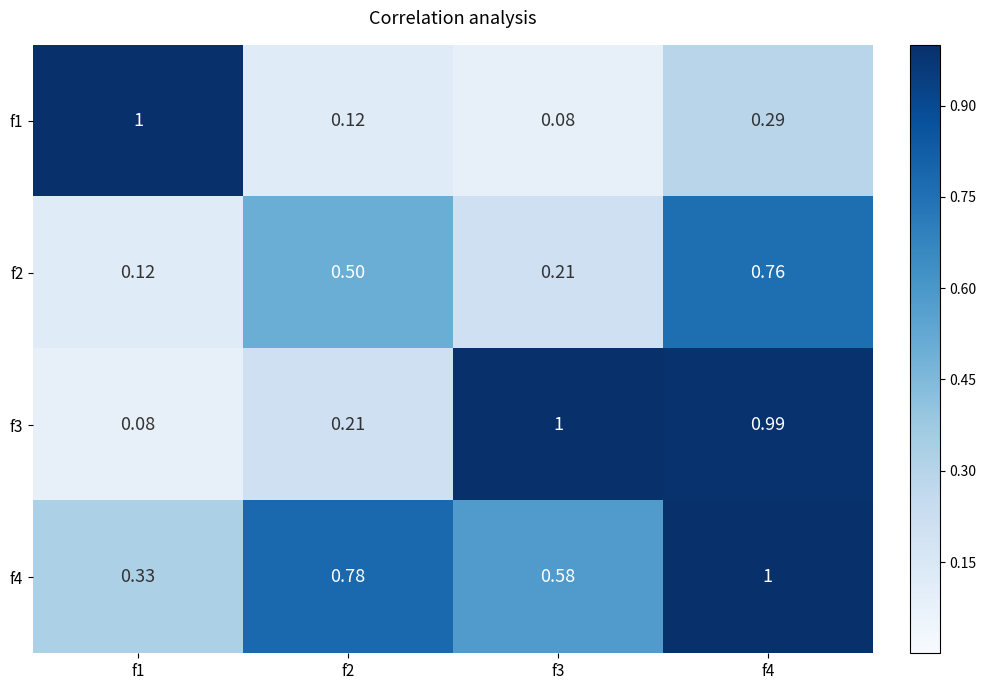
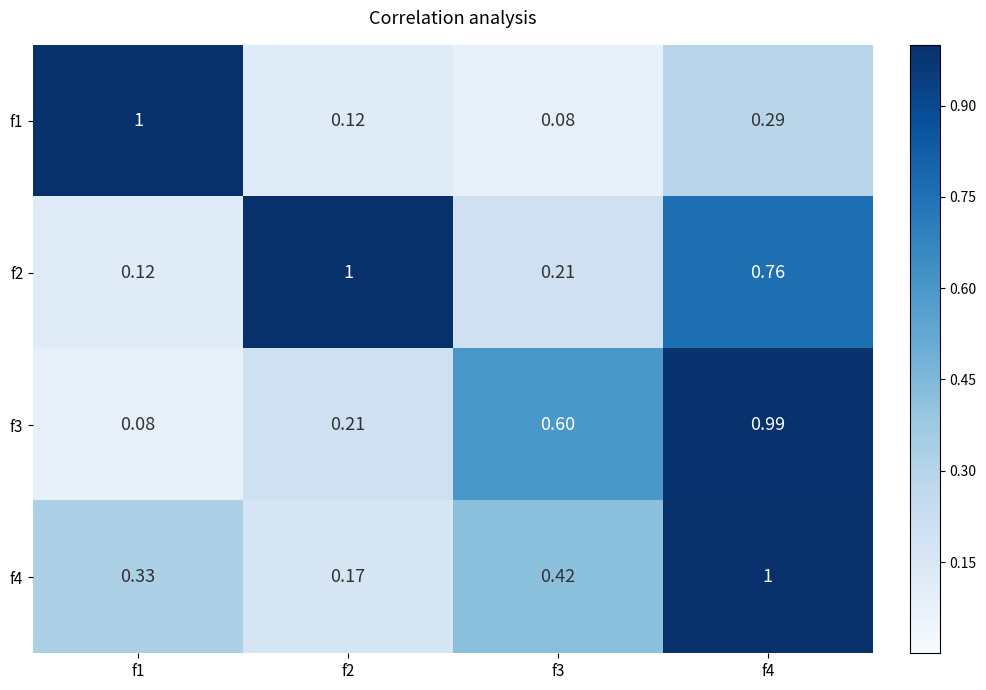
  {
    "f1": {
      "f1": 1,
      "f2": 0.12,
      "f3": 0.08,
      "f4": 0.29
    },
    "f2": {
      "f1": 0.12,
-     "f2": 0.50,
+     "f2": 1,
      "f3": 0.21,
      "f4": 0.76
    },
    "f3": {
      "f1": 0.08,
      "f2": 0.21,
-     "f3": 1,
+     "f3": 0.60,
      "f4": 0.99
    },
    "f4": {
      "f1": 0.33,
-     "f2": 0.78,
-     "f3": 0.58,
+     "f2": 0.17,
+     "f3": 0.42,
      "f4": 1
    }
  }
